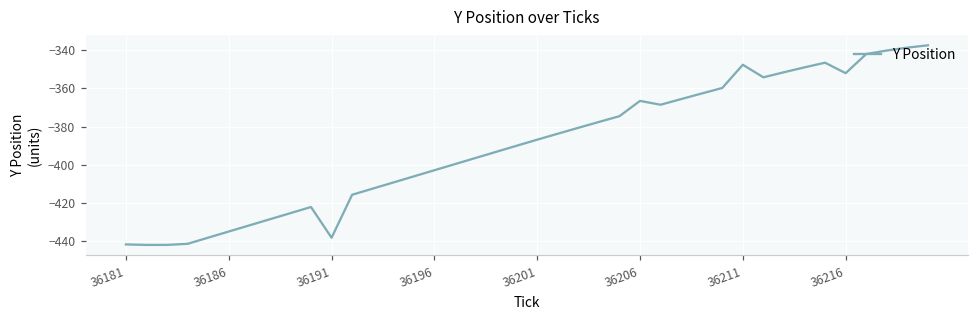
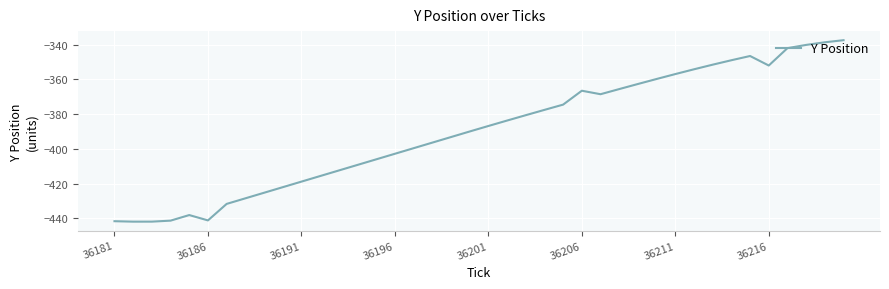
  {
    "36181": -442,
-   "36186": -435,
-   "36191": -438,
+   "36186": -441,
+   "36191": -419,
    "36196": -403,
    "36201": -387,
    "36206": -367,
-   "36211": -348,
+   "36211": -357,
    "36216": -352
  }
